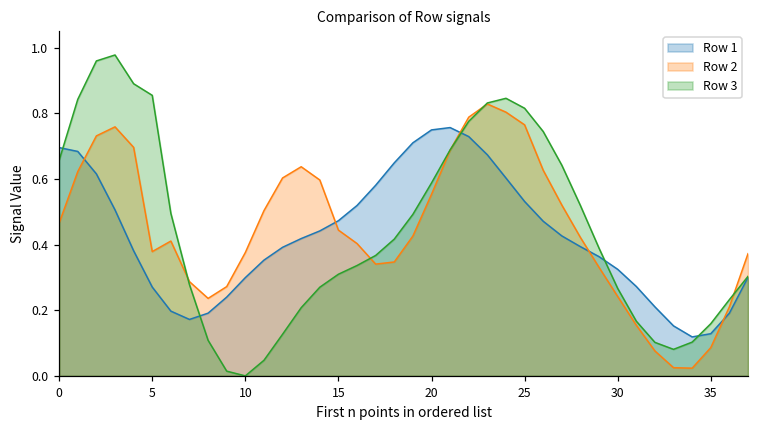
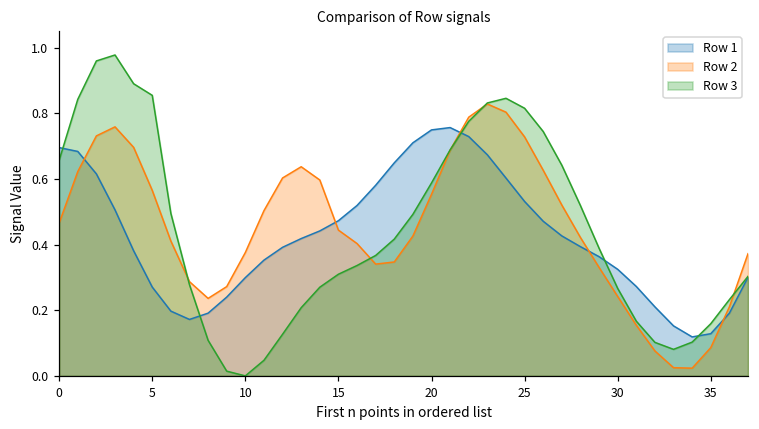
  {
    "Row 1": {
      "0": 0.70,
      "5": 0.27,
      "10": 0.30,
      "15": 0.47,
      "20": 0.75,
      "25": 0.53,
      "30": 0.32,
      "35": 0.13
    },
    "Row 2": {
      "0": 0.47,
-     "5": 0.38,
+     "5": 0.56,
      "10": 0.38,
      "15": 0.44,
      "20": 0.55,
-     "25": 0.76,
+     "25": 0.73,
      "30": 0.24,
      "35": 0.09
    },
    "Row 3": {
      "0": 0.66,
      "5": 0.85,
      "10": 0.00,
      "15": 0.31,
      "20": 0.59,
      "25": 0.82,
      "30": 0.27,
      "35": 0.16
    }
  }
